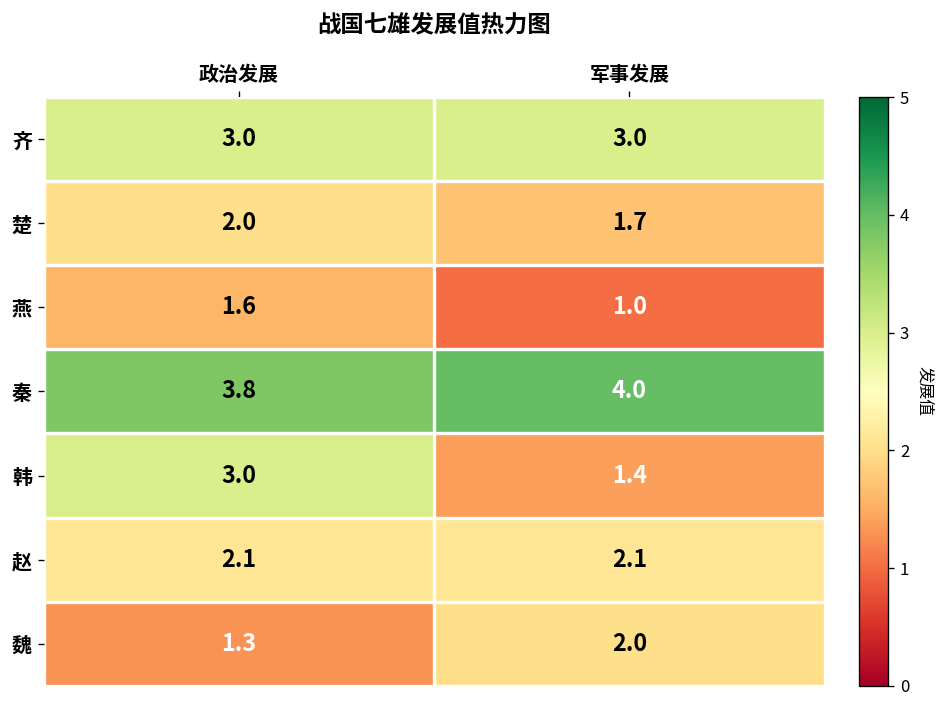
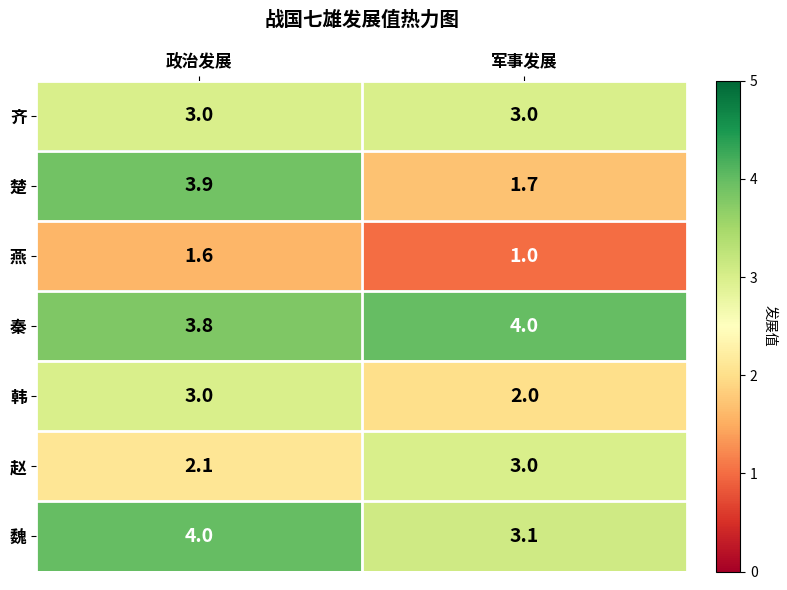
  {
    "齐": {
      "政治发展": 3.0,
      "军事发展": 3.0
    },
    "楚": {
-     "政治发展": 2.0,
+     "政治发展": 3.9,
      "军事发展": 1.7
    },
    "燕": {
      "政治发展": 1.6,
      "军事发展": 1.0
    },
    "秦": {
      "政治发展": 3.8,
      "军事发展": 4.0
    },
    "韩": {
      "政治发展": 3.0,
-     "军事发展": 1.4
+     "军事发展": 2.0
    },
    "赵": {
      "政治发展": 2.1,
-     "军事发展": 2.1
+     "军事发展": 3.0
    },
    "魏": {
-     "政治发展": 1.3,
-     "军事发展": 2.0
+     "政治发展": 4.0,
+     "军事发展": 3.1
    }
  }
